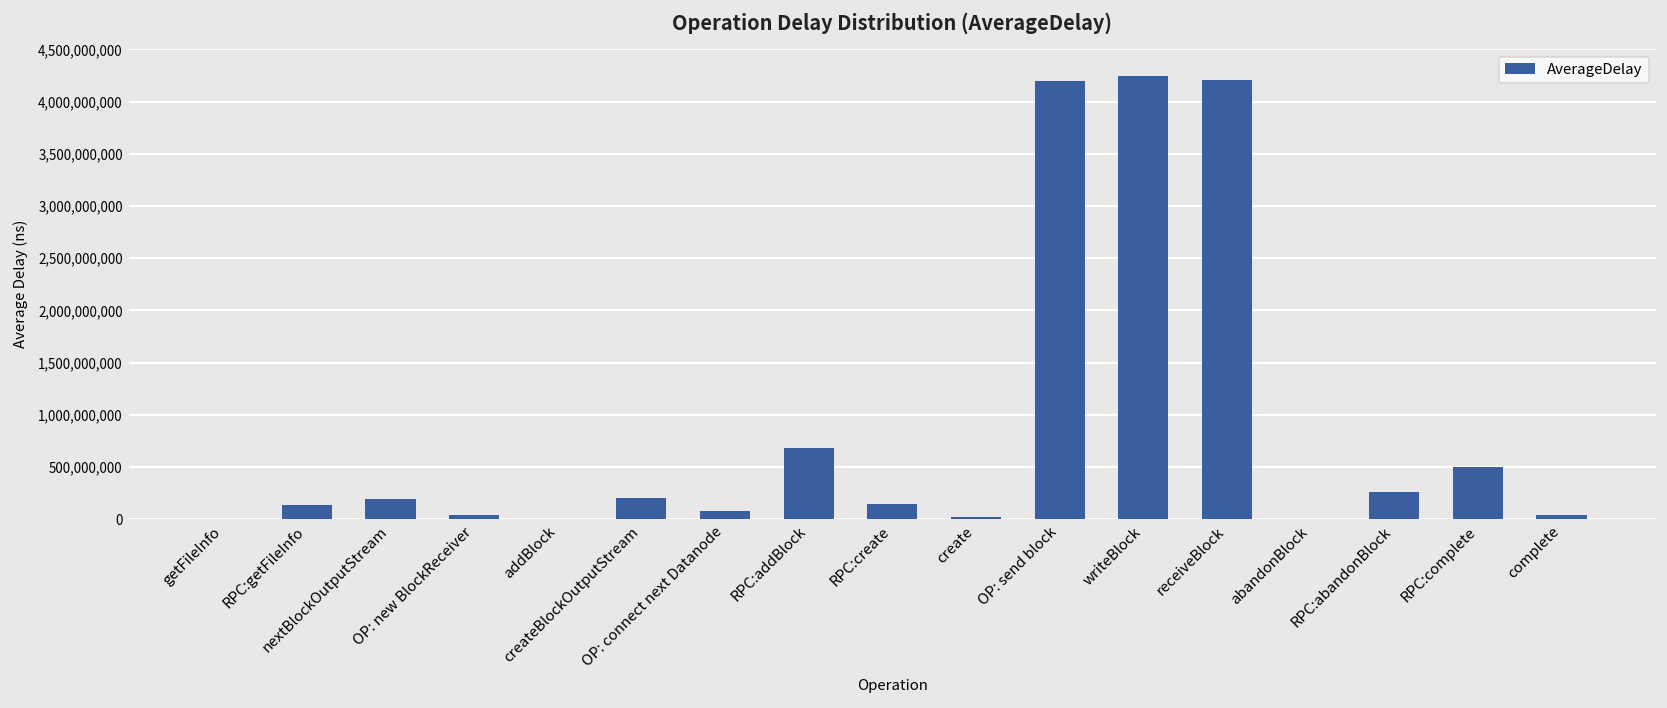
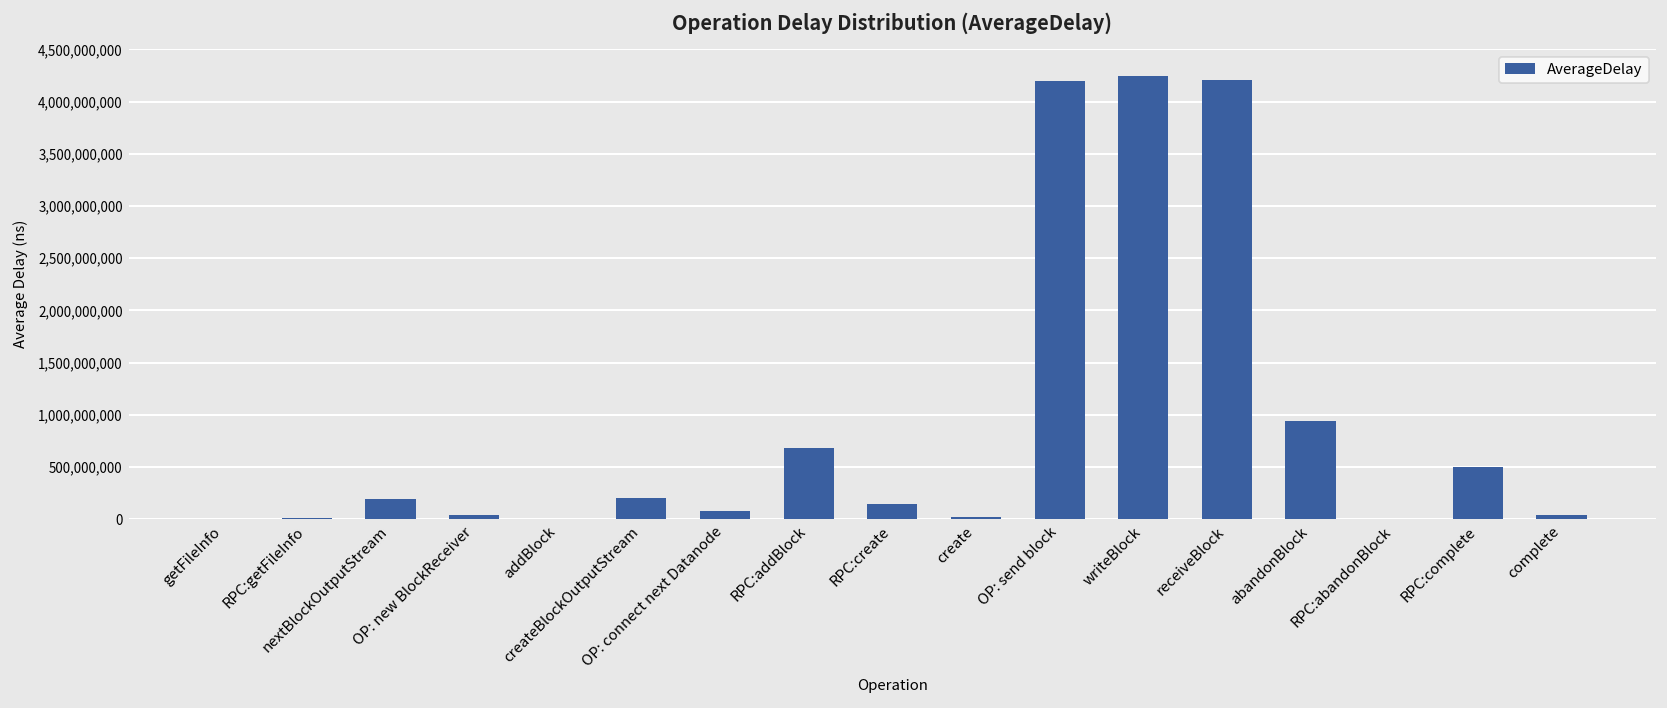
  {
-   "RPC:getFileInfo": "100,000,000",
+   "RPC:getFileInfo": "0",
    "nextBlockOutputStream": "200,000,000",
    "OP: new BlockReceiver": "0",
    "createBlockOutputStream": "200,000,000",
    "OP: connect next Datanode": "100,000,000",
    "RPC:addBlock": "700,000,000",
    "RPC:create": "100,000,000",
    "OP: send block": "4,200,000,000",
    "writeBlock": "4,200,000,000",
    "receiveBlock": "4,200,000,000",
-   "abandonBlock": "0",
-   "RPC:abandonBlock": "300,000,000",
+   "abandonBlock": "900,000,000",
+   "RPC:abandonBlock": "0",
    "RPC:complete": "500,000,000",
    "complete": "0"
  }
